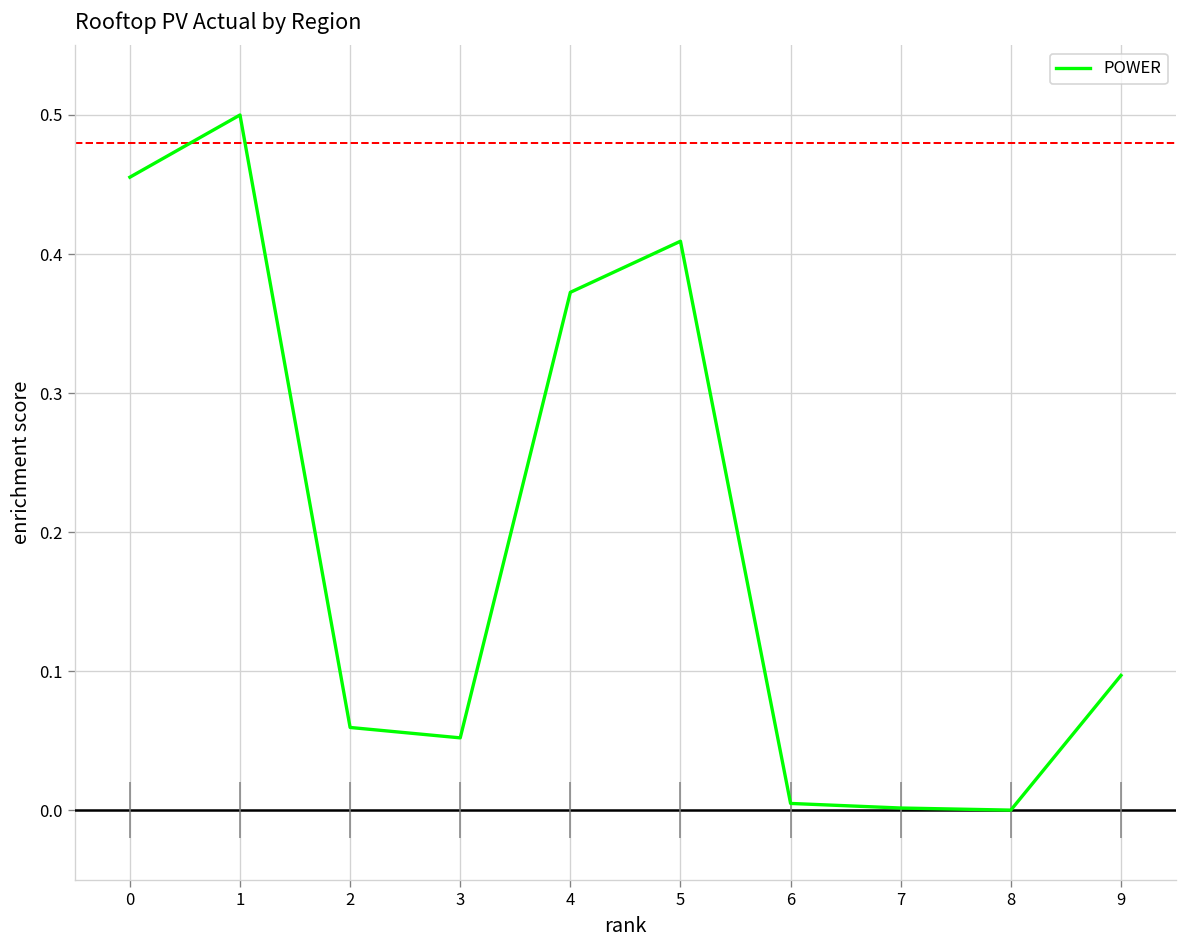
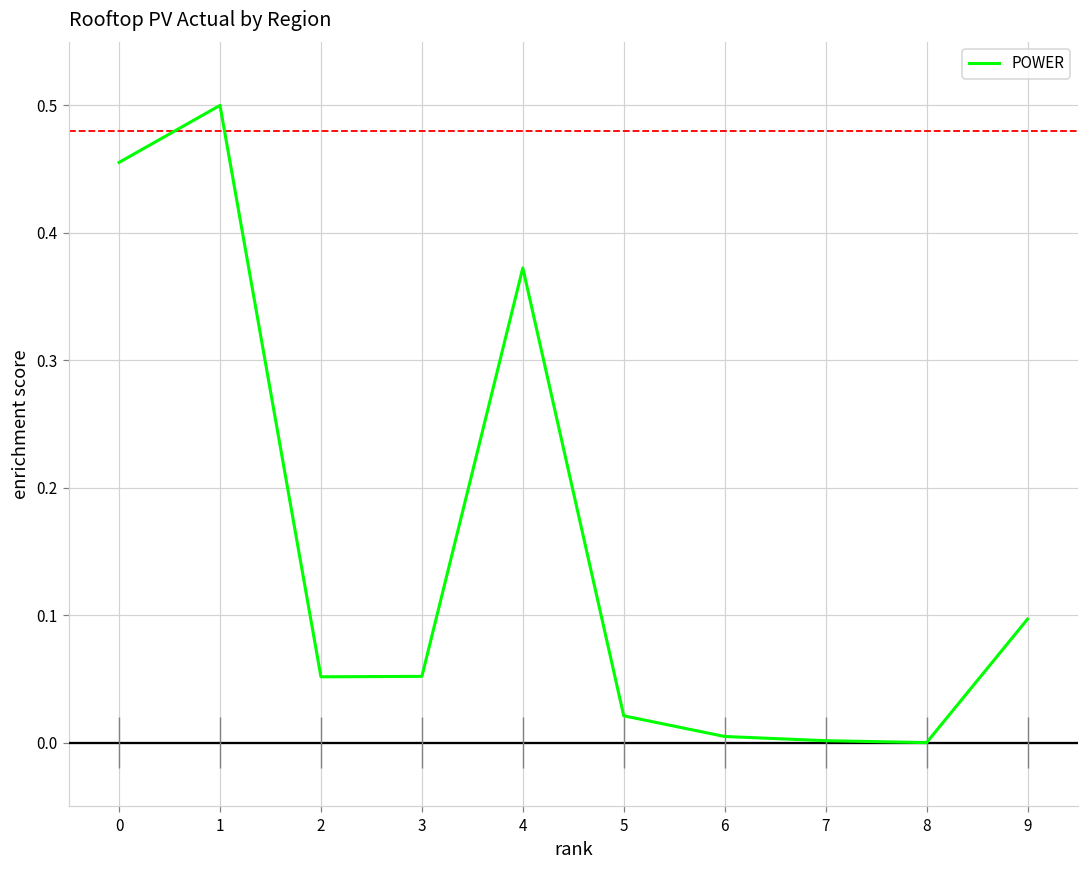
  {
    "0": 0.455,
    "1": 0.500,
-   "2": 0.059,
+   "2": 0.052,
    "3": 0.052,
    "4": 0.372,
-   "5": 0.409,
+   "5": 0.021,
    "6": 0.005,
    "7": 0.002,
    "8": 0.000,
    "9": 0.097
  }
